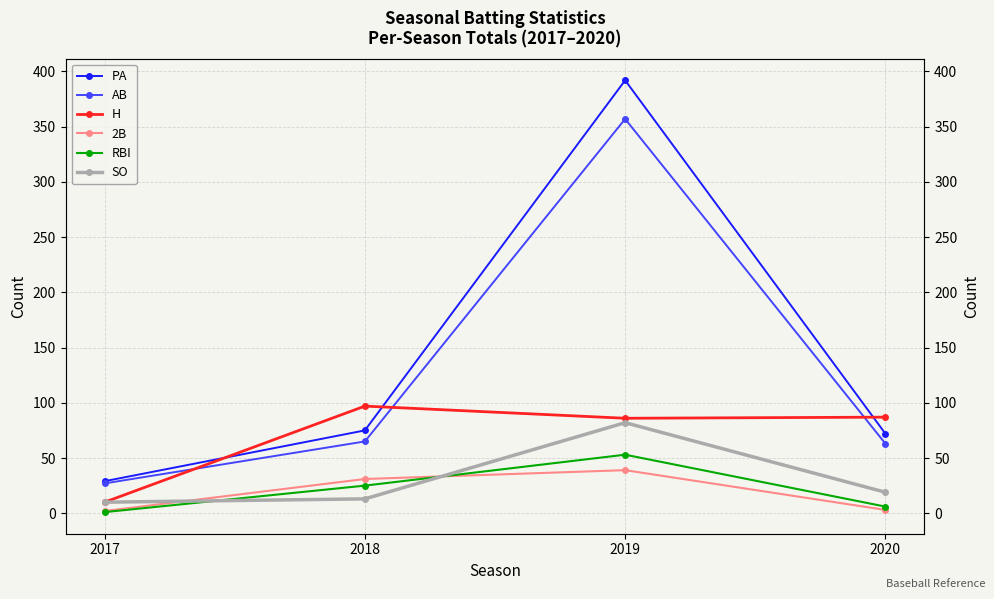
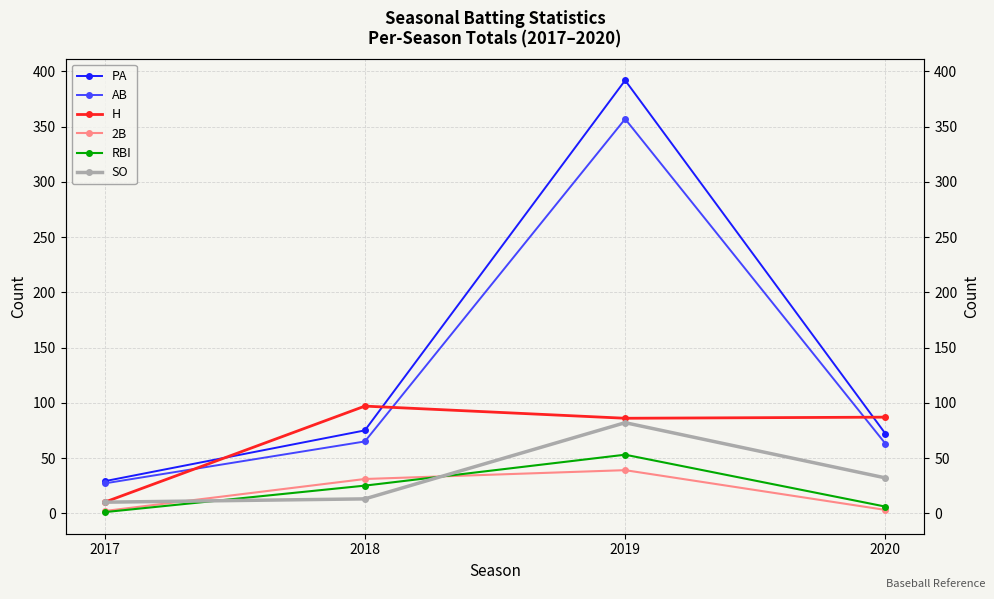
  {
    "H": {
      "2018": 97,
      "2019": 86,
      "2020": 87
    },
    "2B": {
      "2018": 31,
      "2019": 39,
      "2020": 3
    },
    "RBI": {
      "2018": 25,
      "2019": 53,
      "2020": 6
    },
    "SO": {
      "2018": 13,
      "2019": 82,
-     "2020": 19
+     "2020": 32
    }
  }
